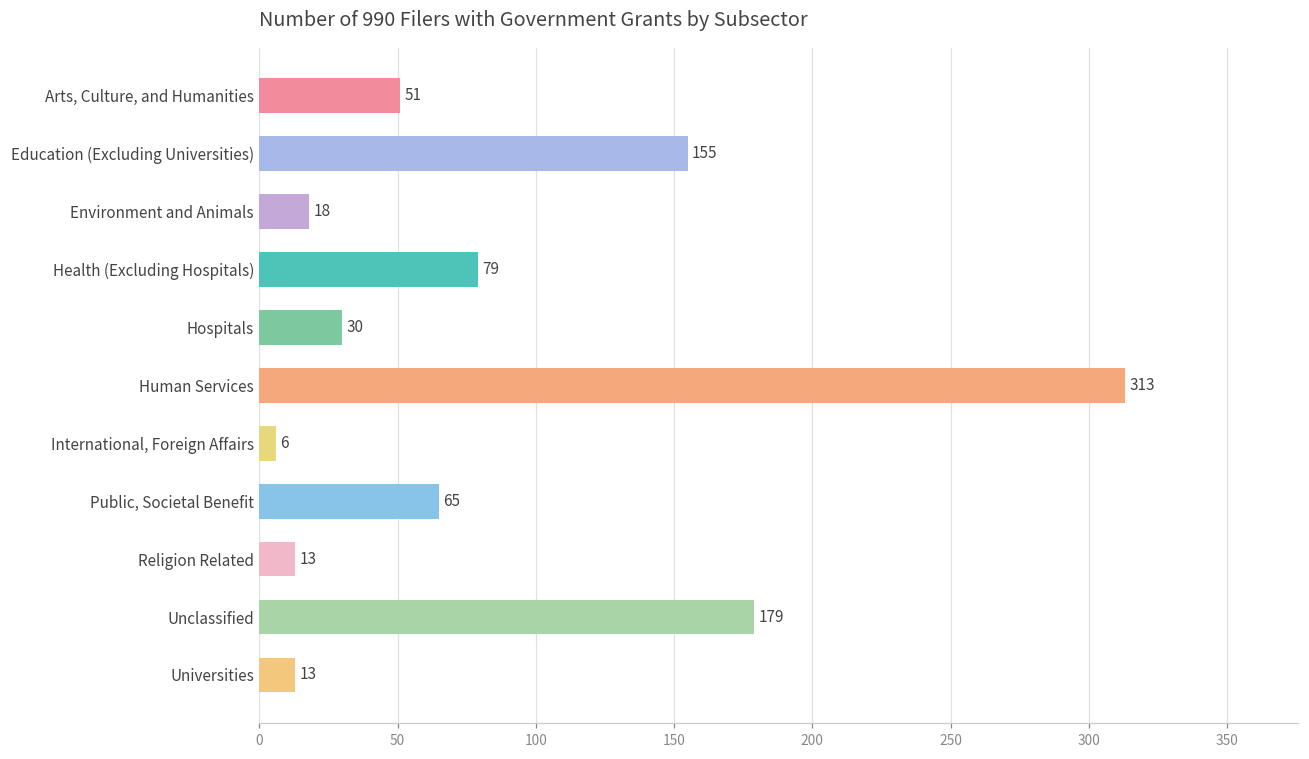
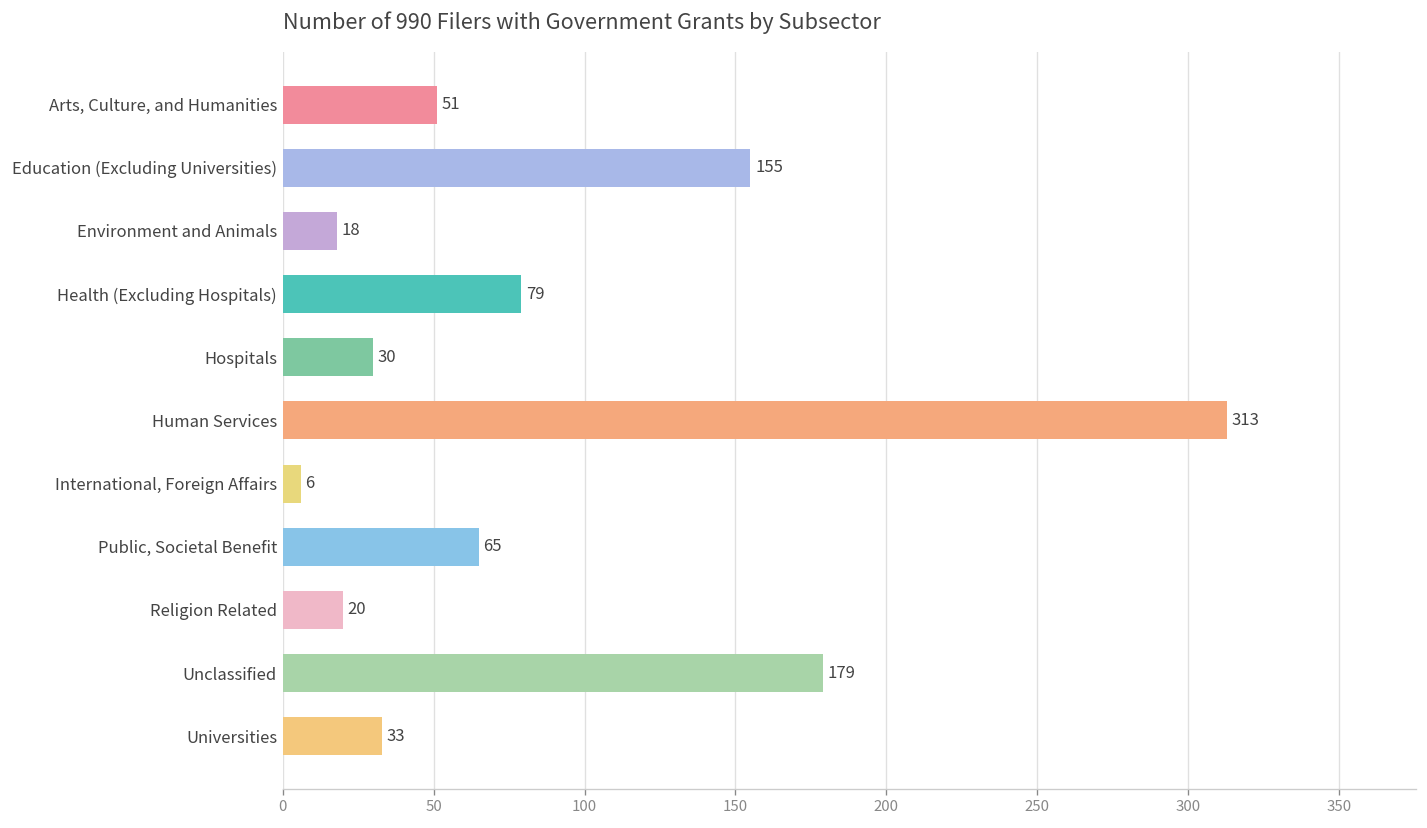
  {
    "Arts, Culture, and Humanities": 51,
    "Education (Excluding Universities)": 155,
    "Environment and Animals": 18,
    "Health (Excluding Hospitals)": 79,
    "Hospitals": 30,
    "Human Services": 313,
    "International, Foreign Affairs": 6,
    "Public, Societal Benefit": 65,
-   "Religion Related": 13,
+   "Religion Related": 20,
    "Unclassified": 179,
-   "Universities": 13
+   "Universities": 33
  }
